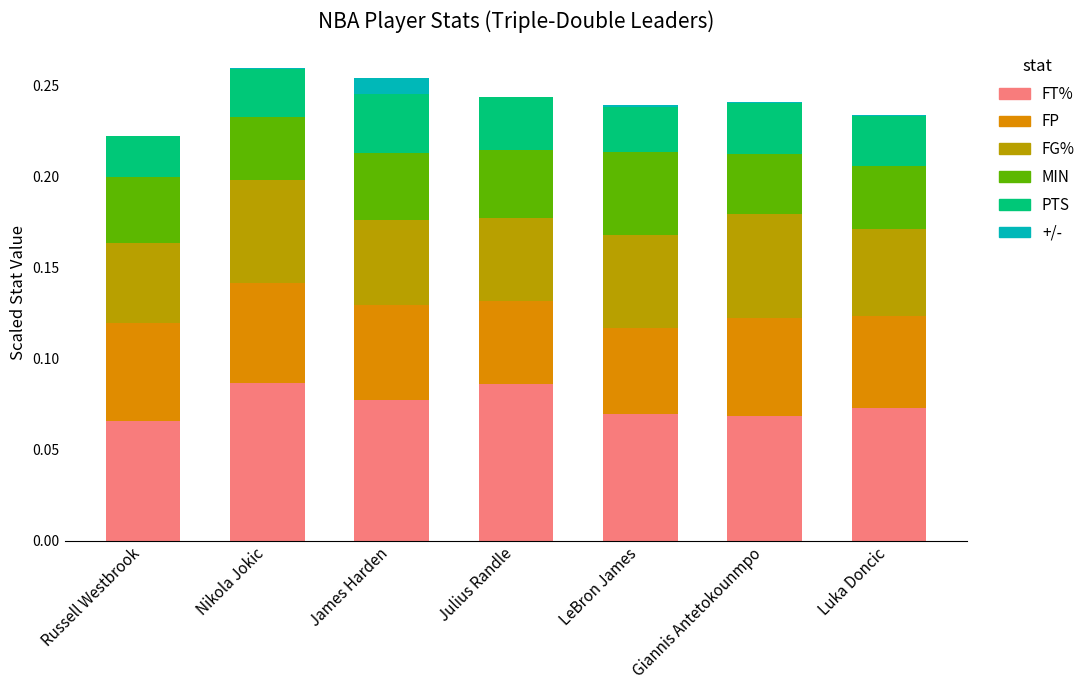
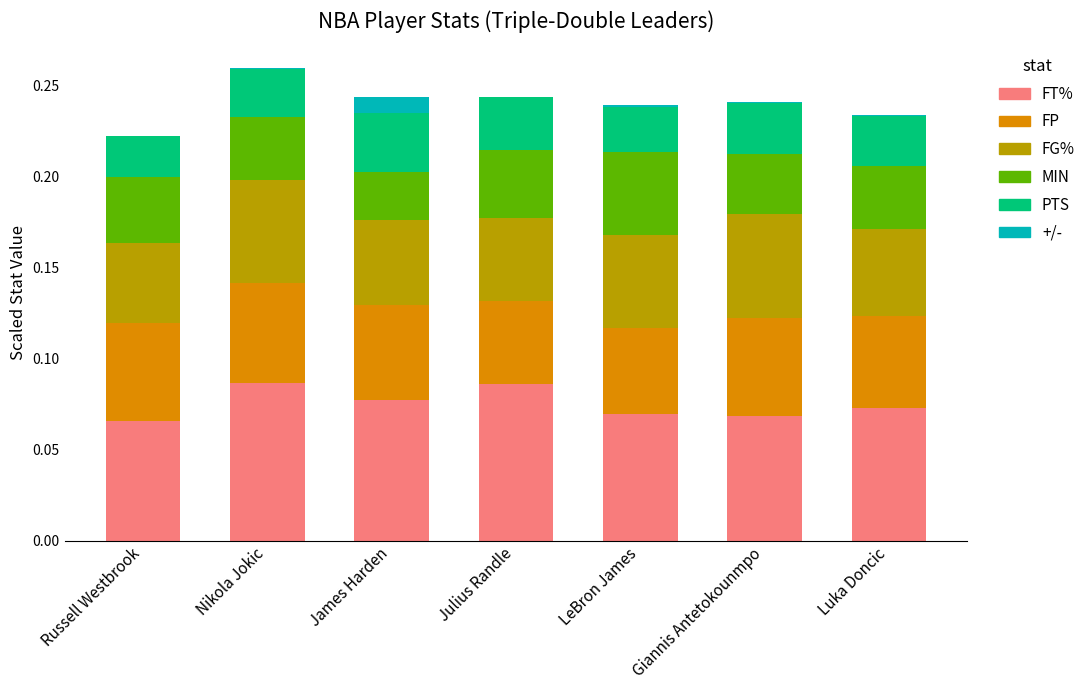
  {
    "FT%": {
      "Russell Westbrook": 0.066,
      "Nikola Jokic": 0.087,
      "James Harden": 0.078,
      "Julius Randle": 0.086,
      "LeBron James": 0.070,
      "Giannis Antetokounmpo": 0.069,
      "Luka Doncic": 0.073
    },
    "MIN": {
      "Russell Westbrook": 0.036,
      "Nikola Jokic": 0.035,
-     "James Harden": 0.037,
+     "James Harden": 0.026,
      "Julius Randle": 0.038,
      "LeBron James": 0.045,
      "Giannis Antetokounmpo": 0.033,
      "Luka Doncic": 0.034
    },
    "PTS": {
      "Russell Westbrook": 0.022,
      "Nikola Jokic": 0.026,
      "James Harden": 0.033,
      "Julius Randle": 0.029,
      "LeBron James": 0.025,
      "Giannis Antetokounmpo": 0.028,
      "Luka Doncic": 0.028
    },
    "+/-": {
      "James Harden": 0.008
    }
  }
